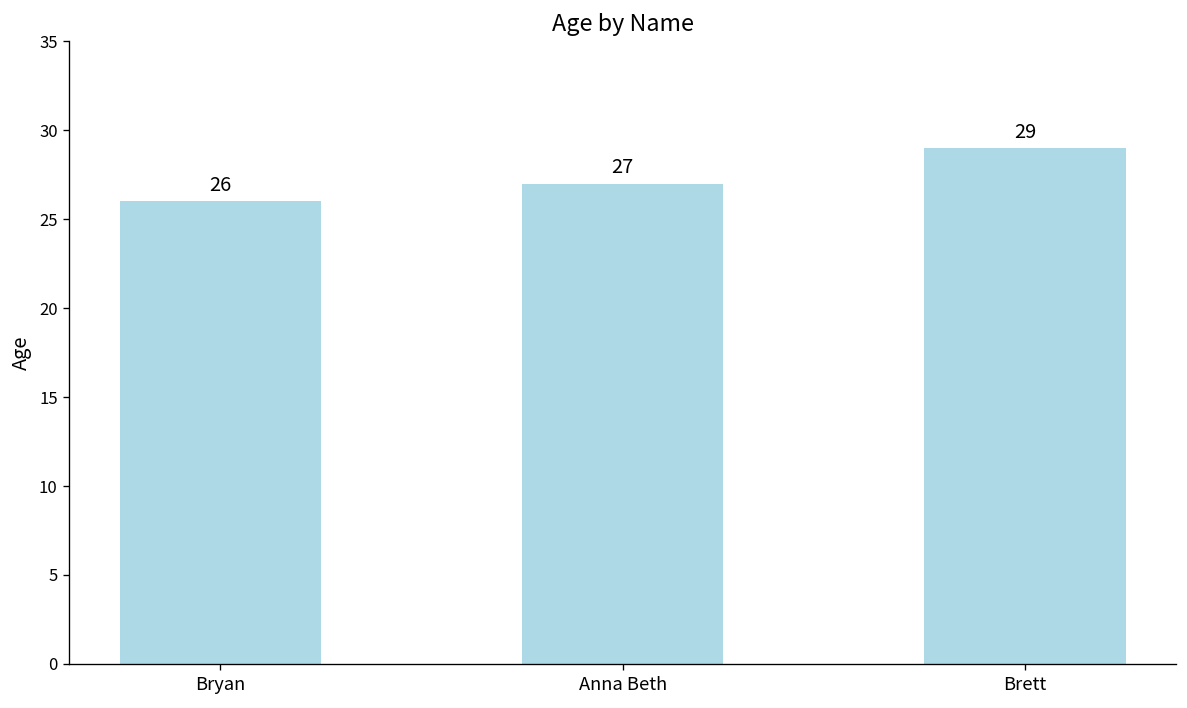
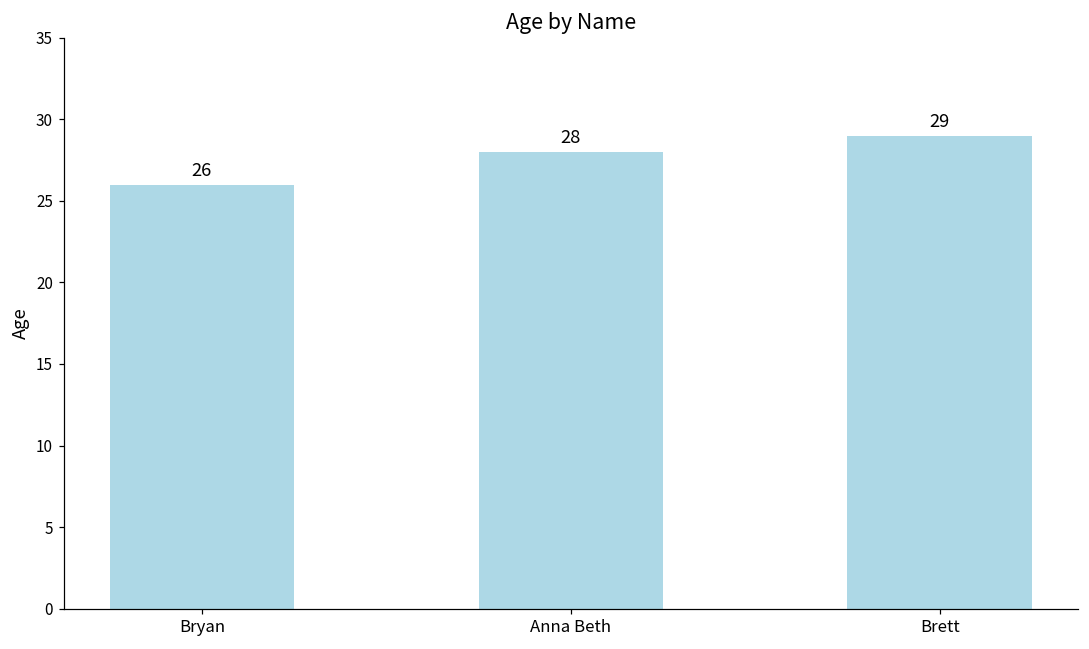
  {
    "Bryan": 26,
-   "Anna Beth": 27,
+   "Anna Beth": 28,
    "Brett": 29
  }
